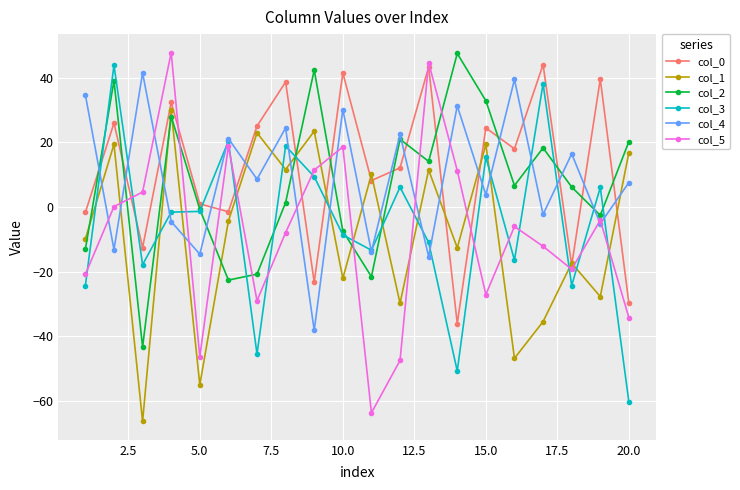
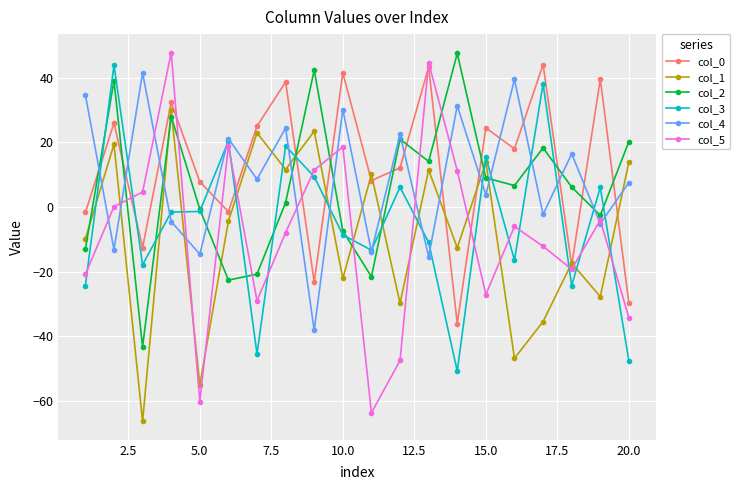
  {
    "col_0": {
-     "5.0": 1,
+     "5.0": 8,
      "10.0": 42,
      "15.0": 25,
      "20.0": -30
    },
    "col_1": {
      "5.0": -55,
      "10.0": -22,
-     "15.0": 19,
-     "20.0": 17
+     "15.0": 14,
+     "20.0": 14
    },
    "col_2": {
      "10.0": -7,
-     "15.0": 33,
+     "15.0": 9,
      "20.0": 20
    },
    "col_3": {
      "10.0": -9,
      "15.0": 15,
-     "20.0": -60
+     "20.0": -48
    },
    "col_4": {
      "5.0": -15,
      "10.0": 30,
      "15.0": 4,
      "20.0": 8
    },
    "col_5": {
-     "5.0": -46,
+     "5.0": -60,
      "10.0": 19,
      "15.0": -27,
      "20.0": -34
    }
  }
